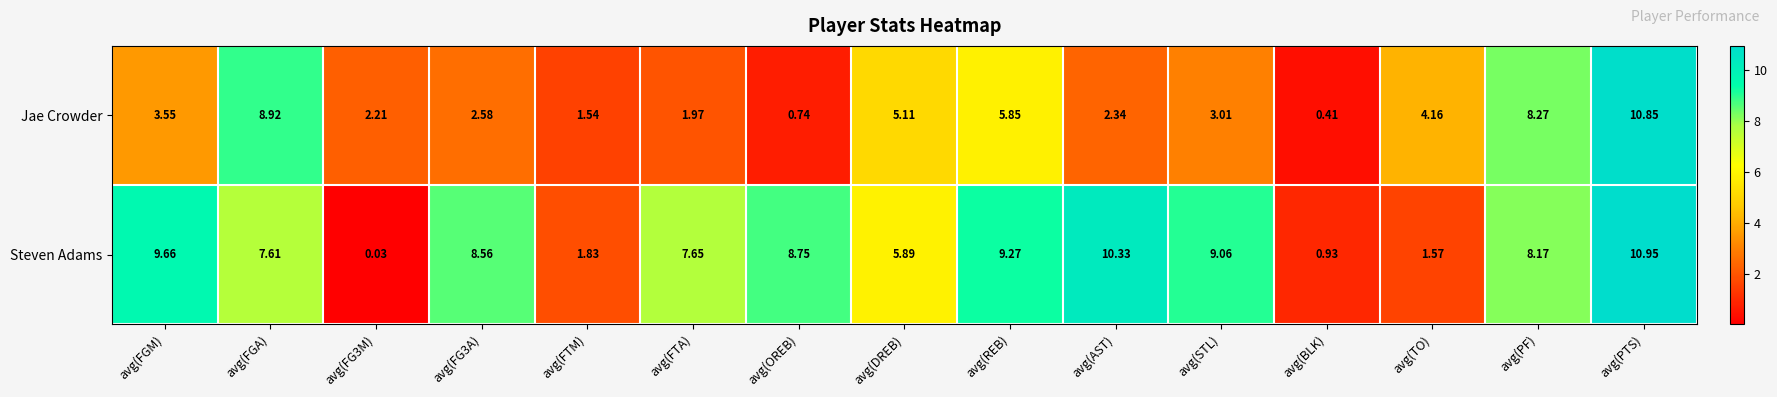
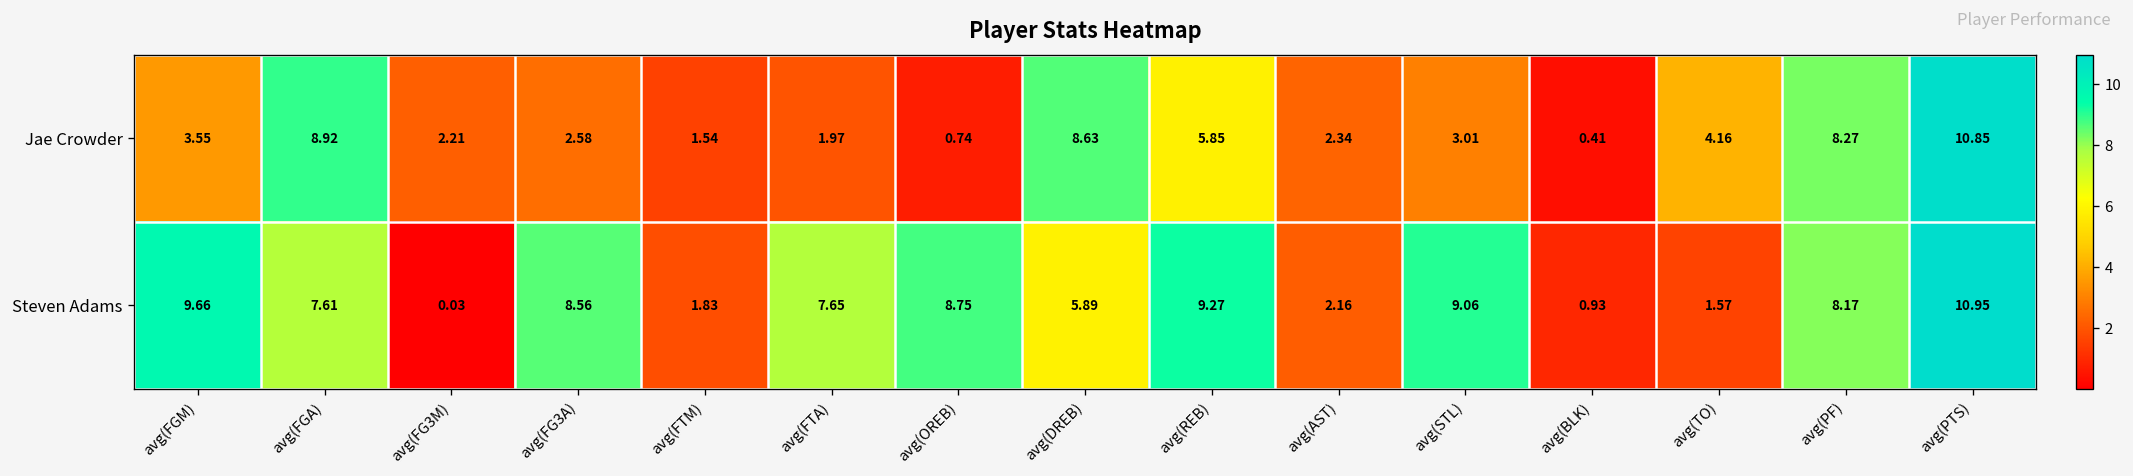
  {
    "Jae Crowder": {
      "avg(FGM)": 3.55,
      "avg(FGA)": 8.92,
      "avg(FG3M)": 2.21,
      "avg(FG3A)": 2.58,
      "avg(FTM)": 1.54,
      "avg(FTA)": 1.97,
      "avg(OREB)": 0.74,
-     "avg(DREB)": 5.11,
+     "avg(DREB)": 8.63,
      "avg(REB)": 5.85,
      "avg(AST)": 2.34,
      "avg(STL)": 3.01,
      "avg(BLK)": 0.41,
      "avg(TO)": 4.16,
      "avg(PF)": 8.27,
      "avg(PTS)": 10.85
    },
    "Steven Adams": {
      "avg(FGM)": 9.66,
      "avg(FGA)": 7.61,
      "avg(FG3M)": 0.03,
      "avg(FG3A)": 8.56,
      "avg(FTM)": 1.83,
      "avg(FTA)": 7.65,
      "avg(OREB)": 8.75,
      "avg(DREB)": 5.89,
      "avg(REB)": 9.27,
-     "avg(AST)": 10.33,
+     "avg(AST)": 2.16,
      "avg(STL)": 9.06,
      "avg(BLK)": 0.93,
      "avg(TO)": 1.57,
      "avg(PF)": 8.17,
      "avg(PTS)": 10.95
    }
  }
